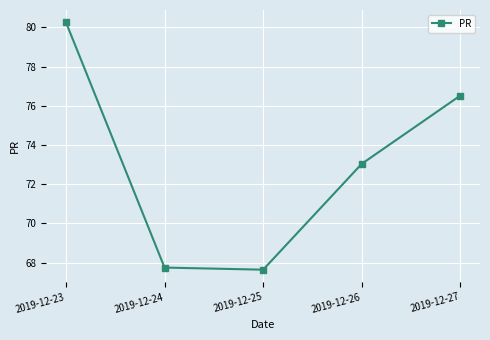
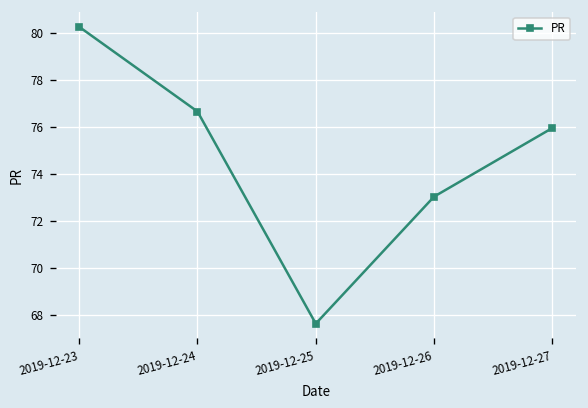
  {
    "2019-12-23": 80.3,
-   "2019-12-24": 67.7,
+   "2019-12-24": 76.7,
    "2019-12-25": 67.6,
    "2019-12-26": 73.0,
-   "2019-12-27": 76.5
+   "2019-12-27": 76.0
  }
